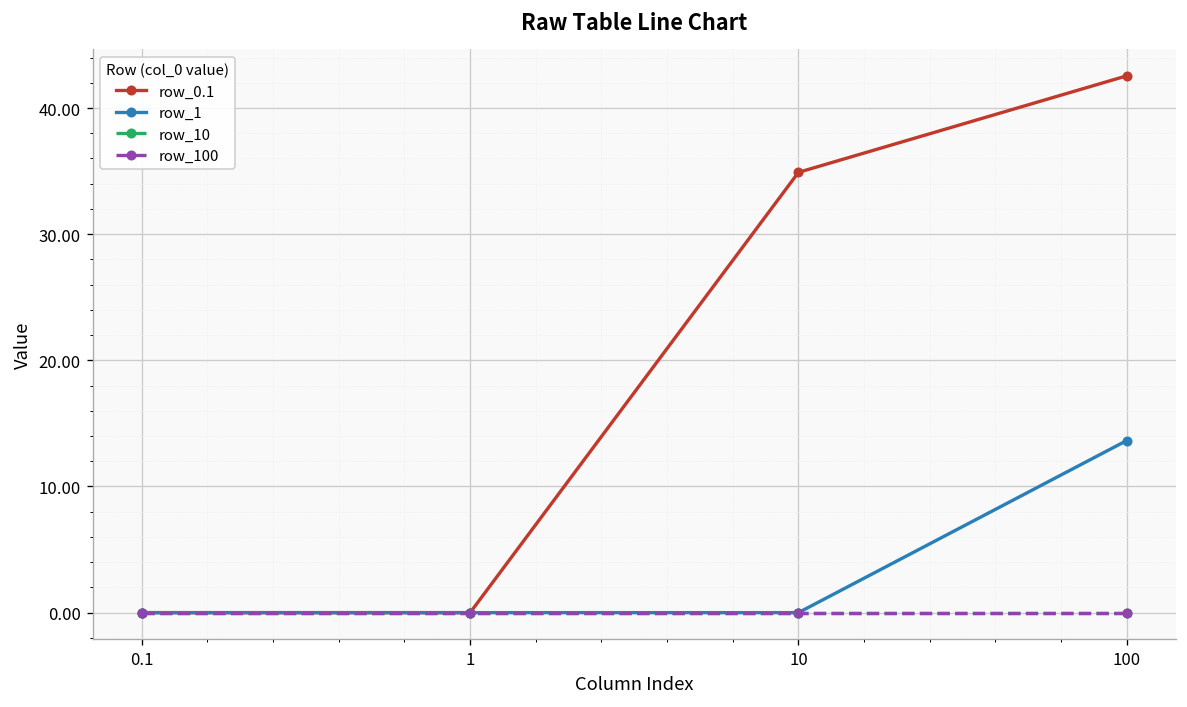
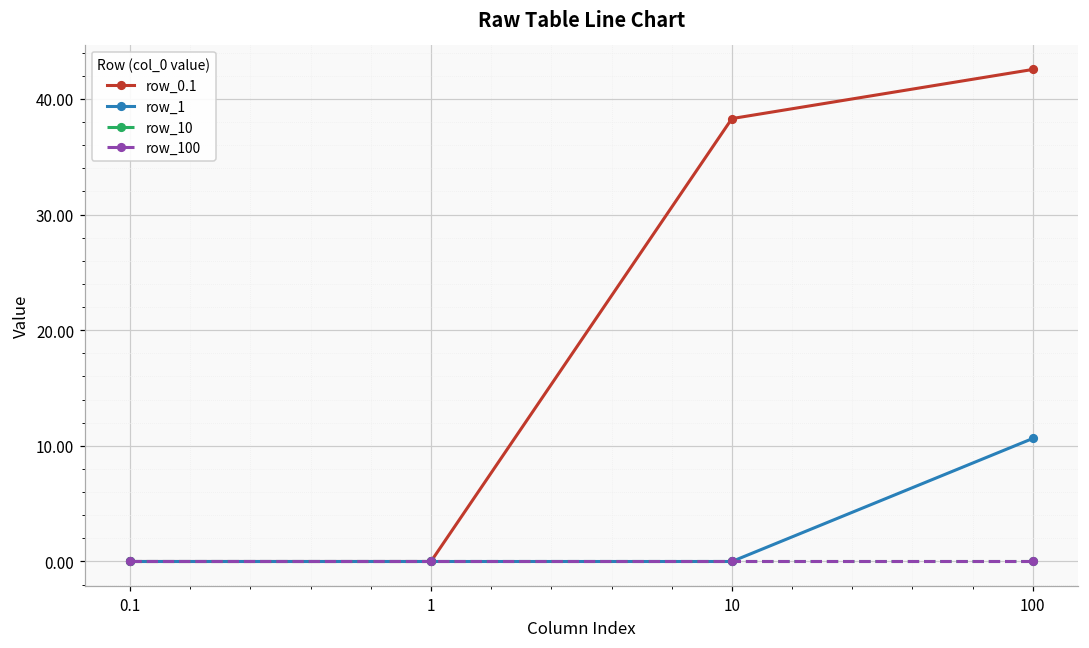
  {
    "row_0.1": {
-     "10": 34.9,
+     "10": 38.3,
      "100": 42.6
    },
    "row_1": {
-     "100": 13.6
+     "100": 10.6
    },
    "row_100": {
      "100": 0.0
    }
  }
